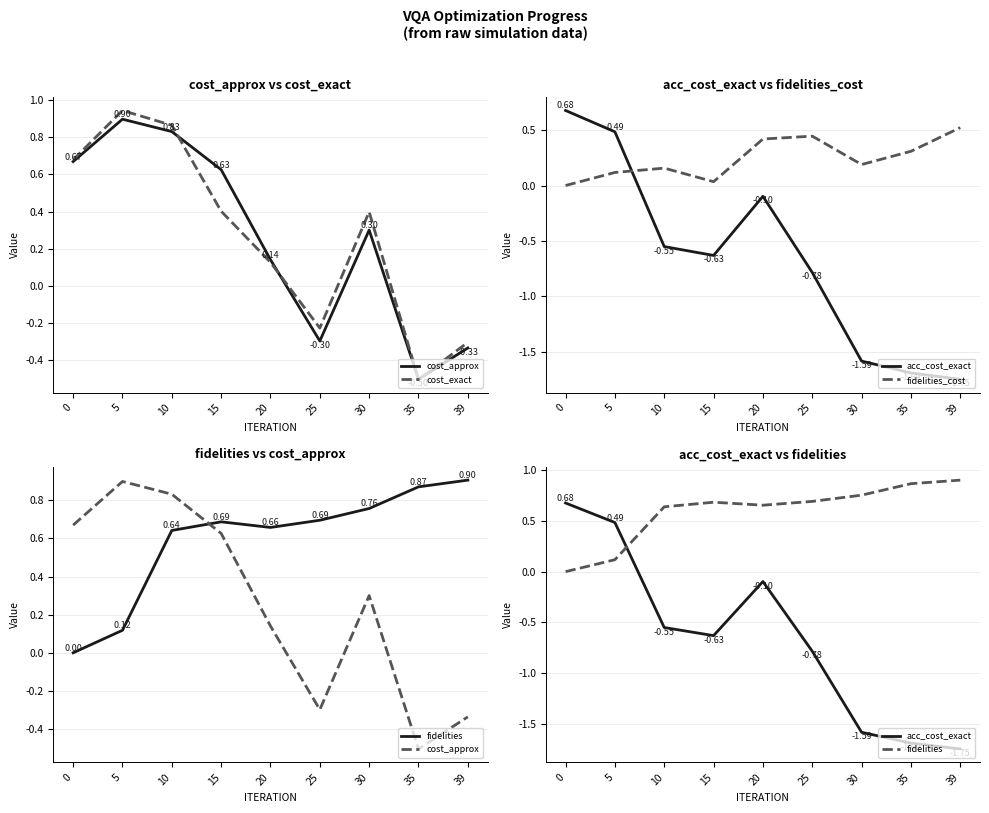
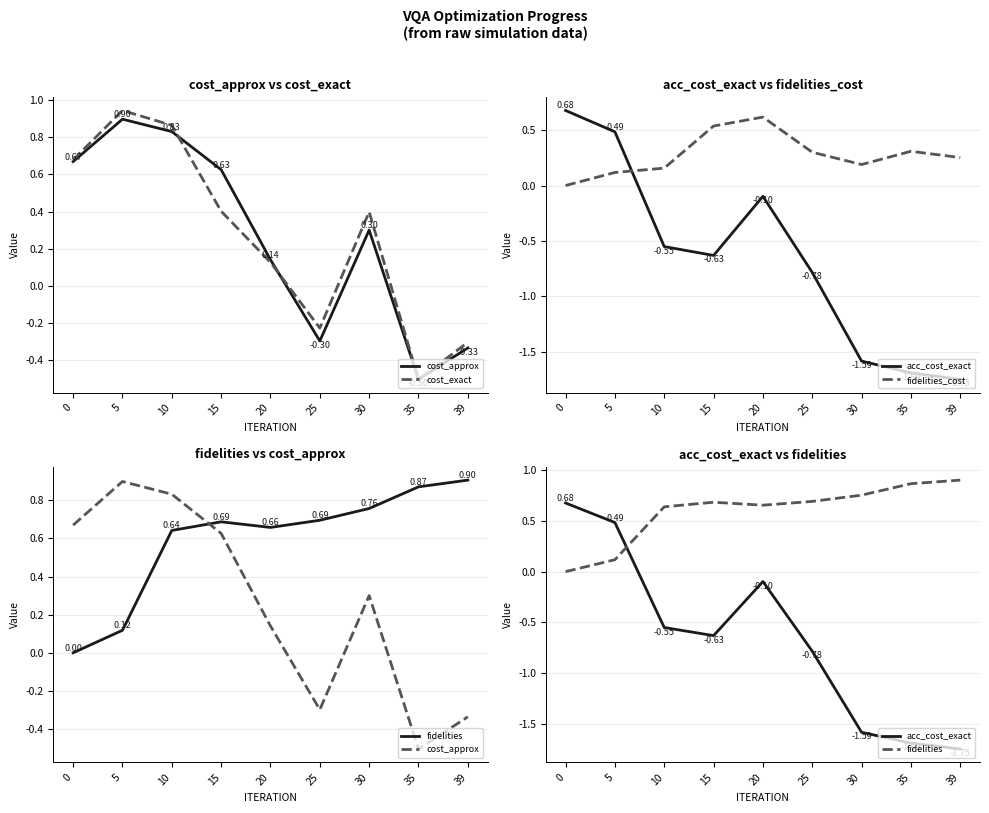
  {
    "cost_approx vs cost_exact": {
      "cost_exact": {
        "15": 0.40,
        "20": 0.13,
        "25": -0.23,
        "30": 0.40,
        "39": -0.30
      }
    },
    "acc_cost_exact vs fidelities_cost": {
      "acc_cost_exact": {
        "0": 0.68,
        "5": 0.49,
        "10": -0.55,
        "15": -0.63,
        "20": -0.10,
        "25": -0.78,
        "30": -1.59
      },
      "fidelities_cost": {
        "0": 0.00,
        "5": 0.12,
        "10": 0.16,
-       "15": 0.04,
-       "20": 0.42,
-       "25": 0.45,
+       "15": 0.54,
+       "20": 0.62,
+       "25": 0.30,
        "30": 0.19,
        "35": 0.31,
-       "39": 0.52
+       "39": 0.25
      }
    },
    "fidelities vs cost_approx": {
      "cost_approx": {
        "0": 0.67,
        "5": 0.90,
        "10": 0.83,
        "15": 0.63,
        "20": 0.14,
        "25": -0.30,
        "30": 0.30,
        "39": -0.33
      }
    },
    "acc_cost_exact vs fidelities": {
      "acc_cost_exact": {
        "0": 0.68,
        "5": 0.49,
        "10": -0.55,
        "15": -0.63,
        "20": -0.10,
        "25": -0.78,
        "30": -1.59
      },
      "fidelities": {
        "0": 0.00,
        "5": 0.12,
        "10": 0.64,
        "15": 0.69,
        "20": 0.66,
        "25": 0.69,
        "30": 0.76,
        "35": 0.87,
        "39": 0.90
      }
    }
  }
